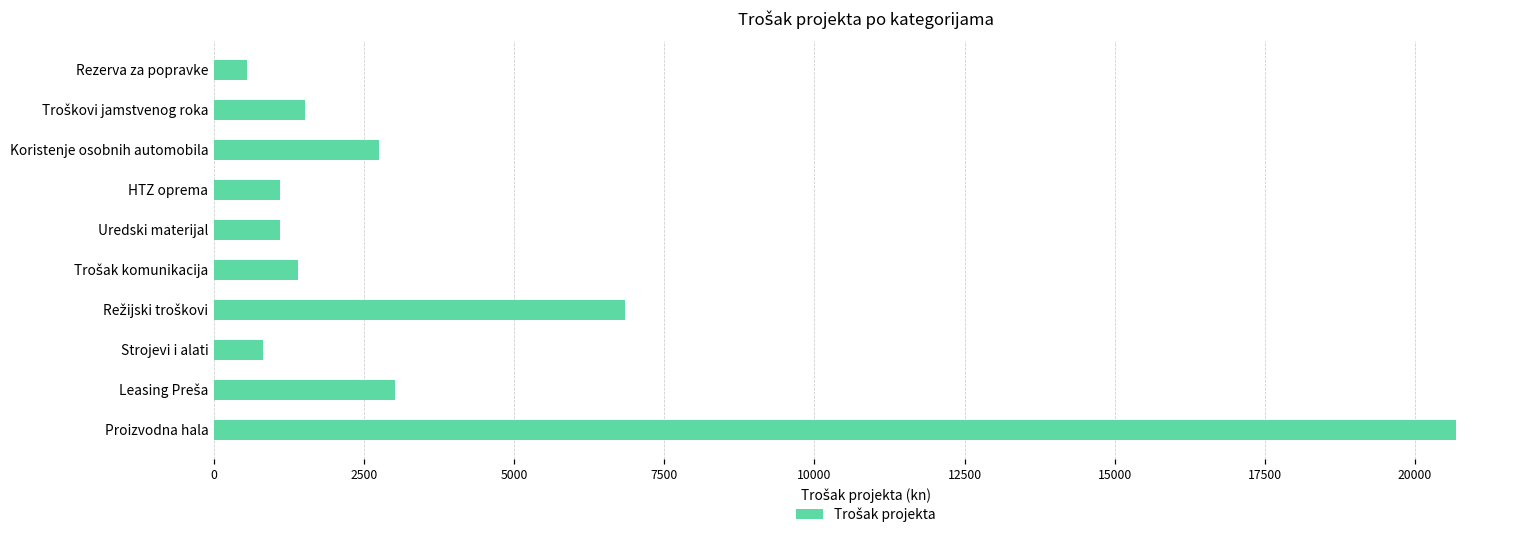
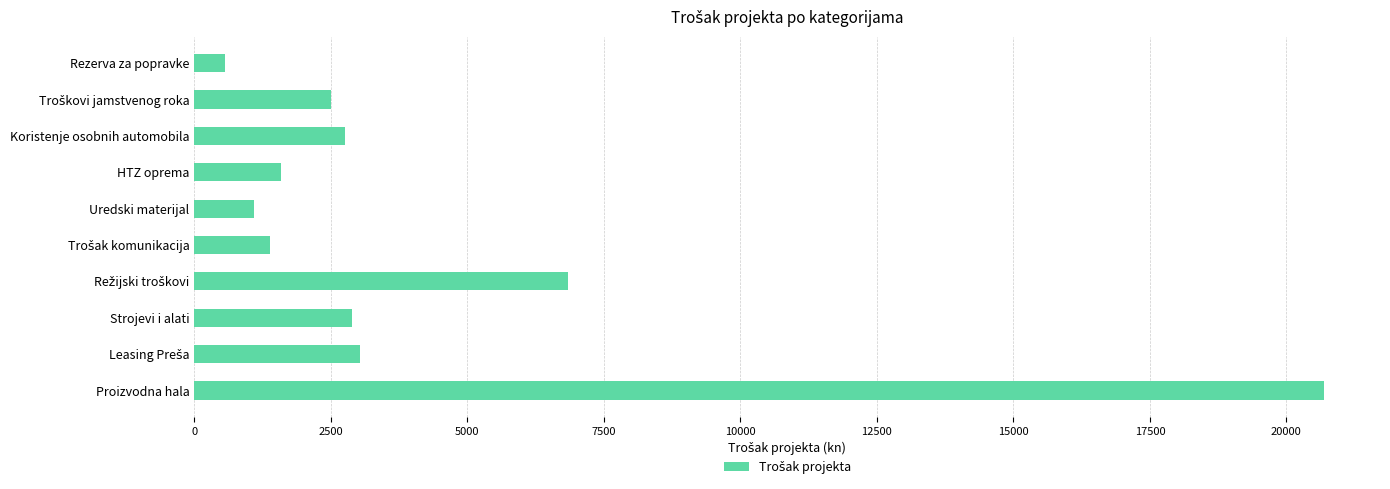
  {
    "Rezerva za popravke": 600,
-   "Troškovi jamstvenog roka": 1500,
+   "Troškovi jamstvenog roka": 2500,
    "Koristenje osobnih automobila": 2800,
-   "HTZ oprema": 1100,
+   "HTZ oprema": 1600,
    "Uredski materijal": 1100,
    "Trošak komunikacija": 1400,
    "Režijski troškovi": 6800,
-   "Strojevi i alati": 800,
+   "Strojevi i alati": 2900,
    "Leasing Preša": 3000,
    "Proizvodna hala": 20700
  }
